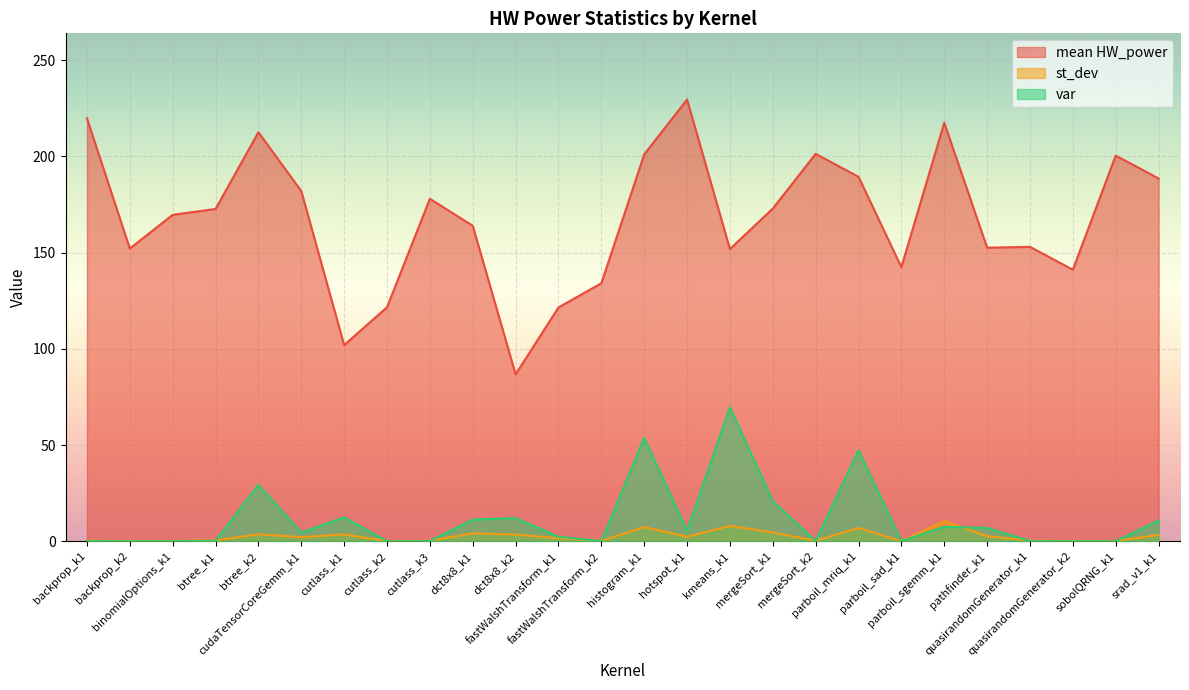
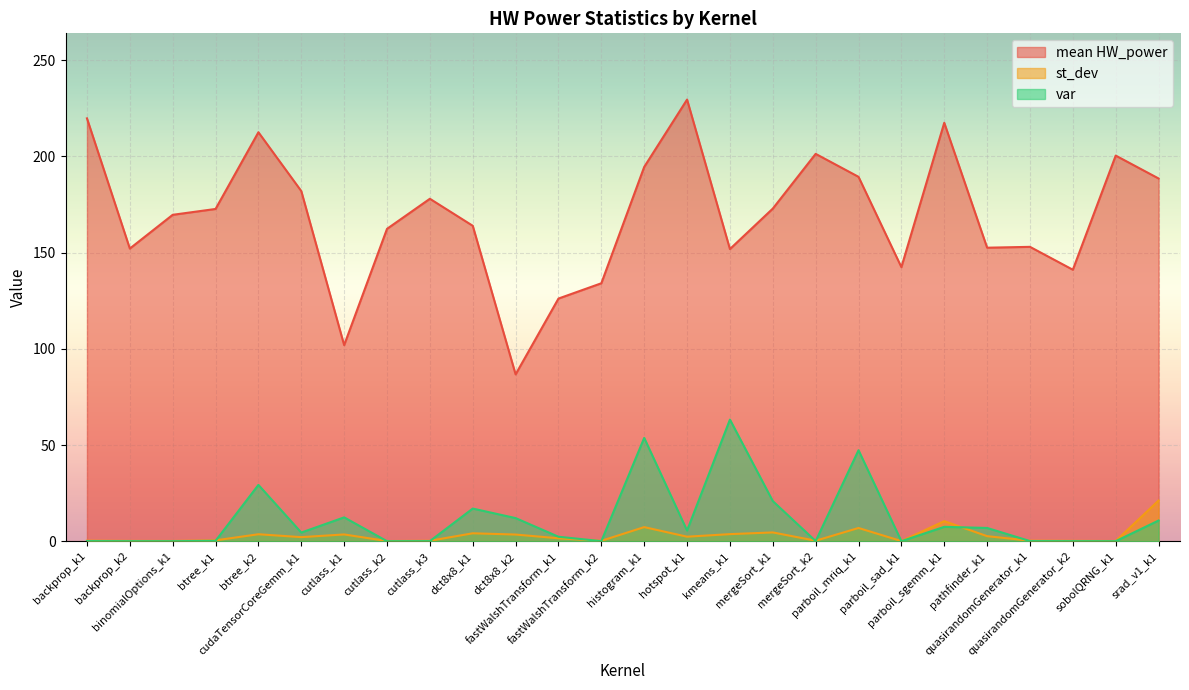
  {
    "mean HW_power": {
      "backprop_k1": 220,
      "backprop_k2": 152,
      "binomialOptions_k1": 170,
      "btree_k1": 173,
      "btree_k2": 213,
      "cudaTensorCoreGemm_k1": 182,
      "cutlass_k1": 102,
-     "cutlass_k2": 122,
+     "cutlass_k2": 162,
      "cutlass_k3": 178,
      "dct8x8_k1": 164,
      "dct8x8_k2": 87,
-     "fastWalshTransform_k1": 122,
+     "fastWalshTransform_k1": 126,
      "fastWalshTransform_k2": 134,
-     "histogram_k1": 201,
+     "histogram_k1": 195,
      "hotspot_k1": 230,
      "kmeans_k1": 152,
      "mergeSort_k1": 173,
      "mergeSort_k2": 201,
      "parboil_mriq_k1": 189,
      "parboil_sad_k1": 142,
      "parboil_sgemm_k1": 217,
      "pathfinder_k1": 153,
      "quasirandomGenerator_k1": 153,
      "quasirandomGenerator_k2": 141,
      "sobolQRNG_k1": 200,
      "srad_v1_k1": 189
    },
    "st_dev": {
      "btree_k2": 4,
      "cudaTensorCoreGemm_k1": 2,
      "cutlass_k1": 4,
      "dct8x8_k1": 4,
      "dct8x8_k2": 3,
      "histogram_k1": 7,
      "hotspot_k1": 2,
-     "kmeans_k1": 8,
+     "kmeans_k1": 4,
      "mergeSort_k1": 5,
      "parboil_mriq_k1": 7,
      "parboil_sgemm_k1": 10,
      "pathfinder_k1": 3,
-     "srad_v1_k1": 3
+     "srad_v1_k1": 21
    },
    "var": {
      "btree_k2": 29,
      "cudaTensorCoreGemm_k1": 5,
      "cutlass_k1": 12,
-     "dct8x8_k1": 11,
+     "dct8x8_k1": 17,
      "dct8x8_k2": 12,
      "histogram_k1": 54,
      "hotspot_k1": 6,
-     "kmeans_k1": 70,
+     "kmeans_k1": 63,
      "mergeSort_k1": 21,
      "parboil_mriq_k1": 47,
      "parboil_sgemm_k1": 7,
      "pathfinder_k1": 7,
      "srad_v1_k1": 11
    }
  }
